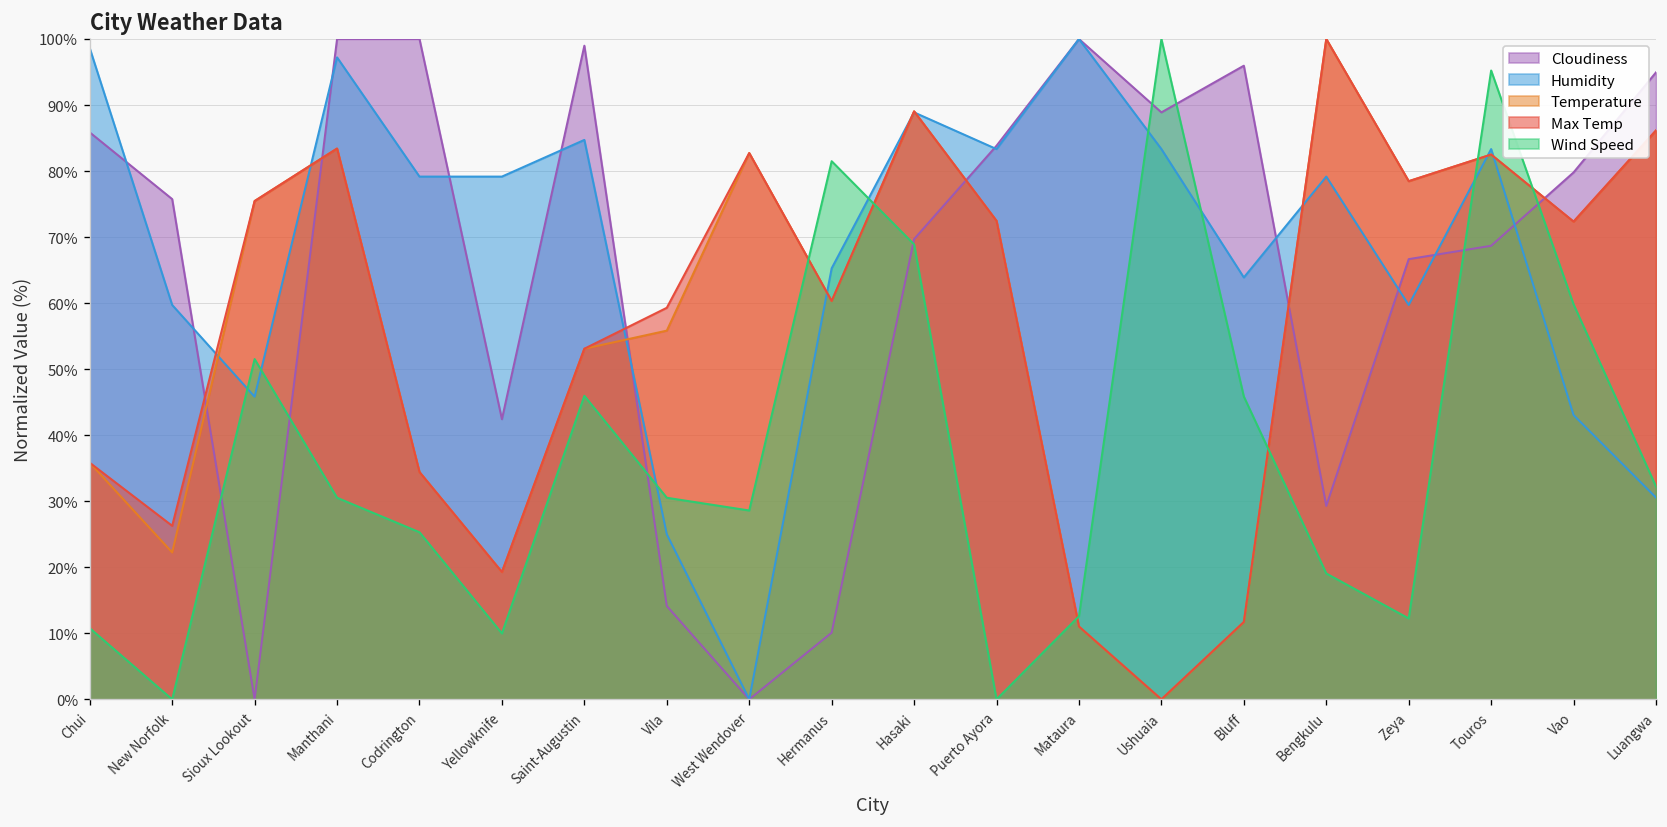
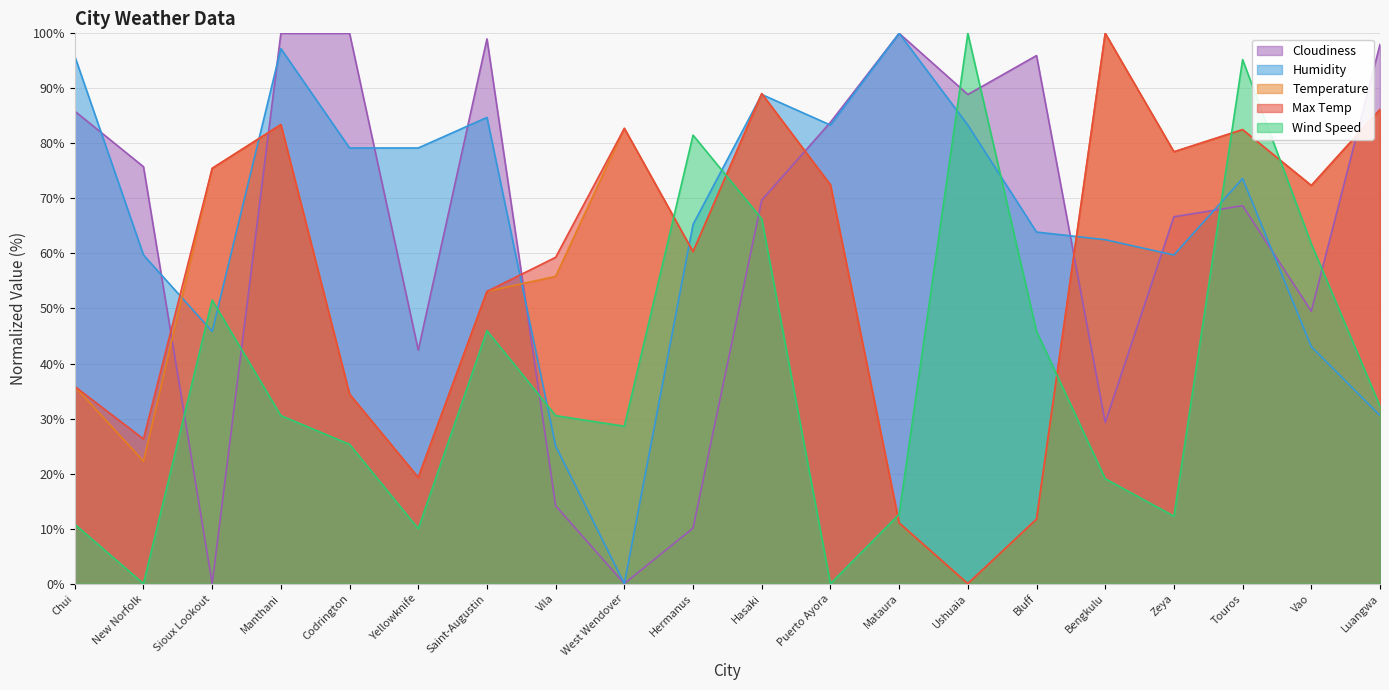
  {
    "Cloudiness": {
      "Chui": "86%",
      "New Norfolk": "76%",
      "Sioux Lookout": "0%",
      "Manthani": "100%",
      "Codrington": "100%",
      "Yellowknife": "42%",
      "Saint-Augustin": "99%",
      "Vila": "14%",
      "Hermanus": "10%",
      "Hasaki": "70%",
      "Puerto Ayora": "84%",
      "Ushuaia": "89%",
      "Bluff": "96%",
      "Bengkulu": "29%",
      "Zeya": "67%",
      "Touros": "69%",
-     "Vao": "80%",
-     "Luangwa": "95%"
+     "Vao": "49%",
+     "Luangwa": "98%"
    },
    "Humidity": {
-     "Chui": "99%",
+     "Chui": "96%",
      "New Norfolk": "60%",
      "Sioux Lookout": "46%",
      "Manthani": "97%",
      "Codrington": "79%",
      "Yellowknife": "79%",
      "Saint-Augustin": "85%",
      "Vila": "25%",
      "Hermanus": "65%",
      "Puerto Ayora": "83%",
      "Ushuaia": "83%",
      "Bluff": "64%",
-     "Bengkulu": "79%",
+     "Bengkulu": "63%",
      "Zeya": "60%",
-     "Touros": "83%",
+     "Touros": "74%",
      "Vao": "43%",
      "Luangwa": "31%"
    },
    "Wind Speed": {
      "Chui": "11%",
      "New Norfolk": "0%",
      "Sioux Lookout": "52%",
      "Manthani": "31%",
      "Codrington": "25%",
      "Yellowknife": "10%",
      "Saint-Augustin": "46%",
      "Vila": "31%",
      "West Wendover": "29%",
      "Hermanus": "81%",
-     "Hasaki": "69%",
+     "Hasaki": "66%",
      "Puerto Ayora": "0%",
      "Mataura": "13%",
      "Ushuaia": "100%",
      "Bluff": "46%",
      "Bengkulu": "19%",
      "Zeya": "12%",
      "Touros": "95%",
-     "Vao": "60%",
+     "Vao": "62%",
      "Luangwa": "32%"
    }
  }
